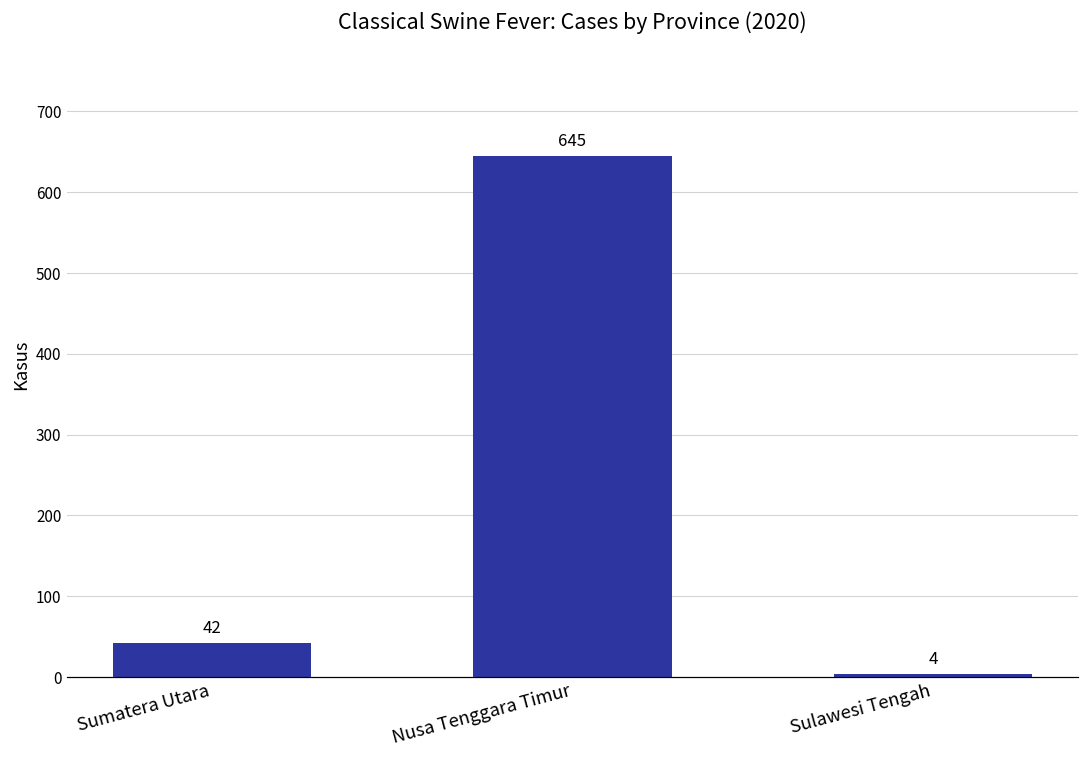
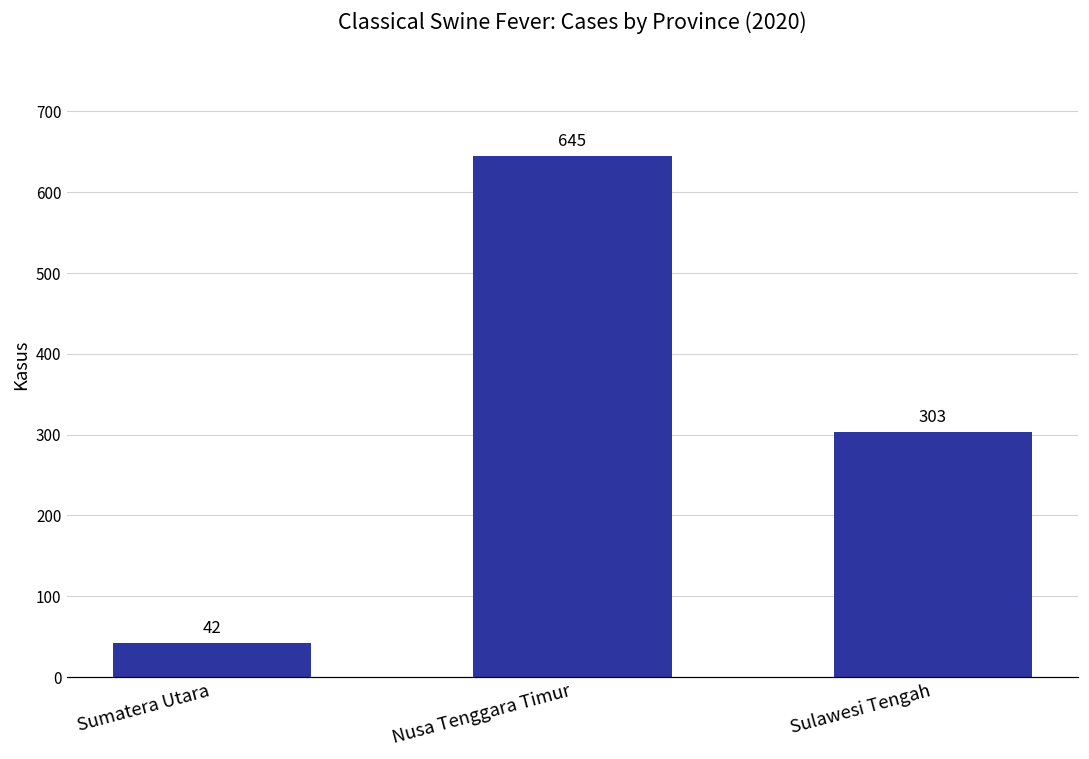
  {
    "Sumatera Utara": 42,
    "Nusa Tenggara Timur": 645,
-   "Sulawesi Tengah": 4
+   "Sulawesi Tengah": 303
  }
